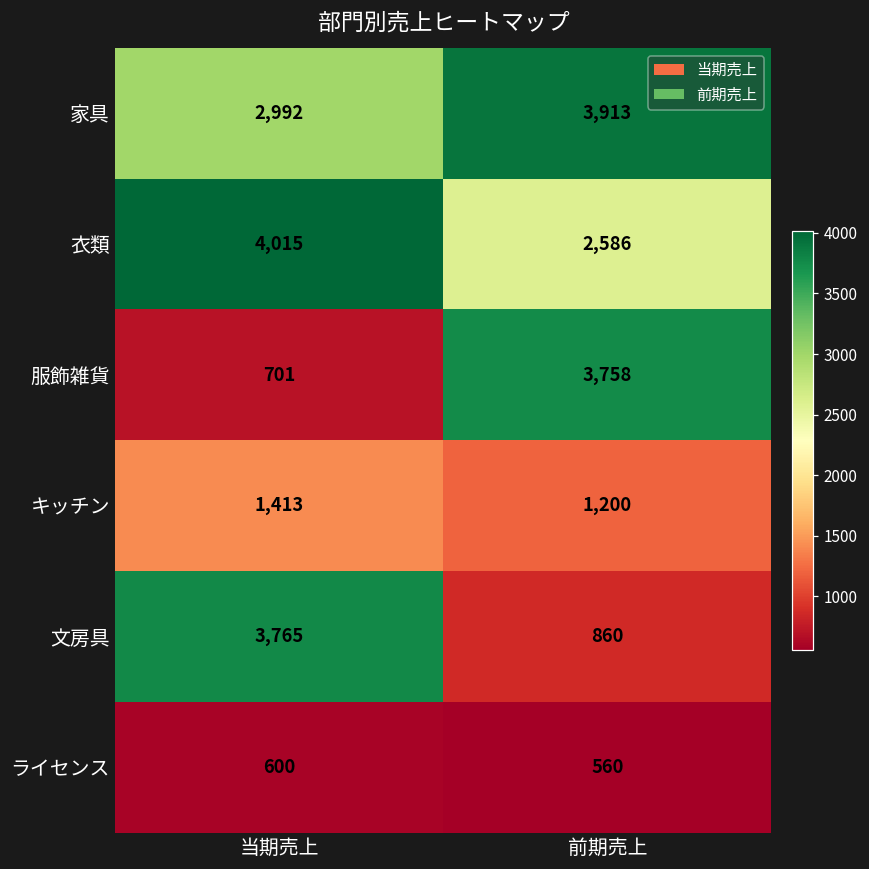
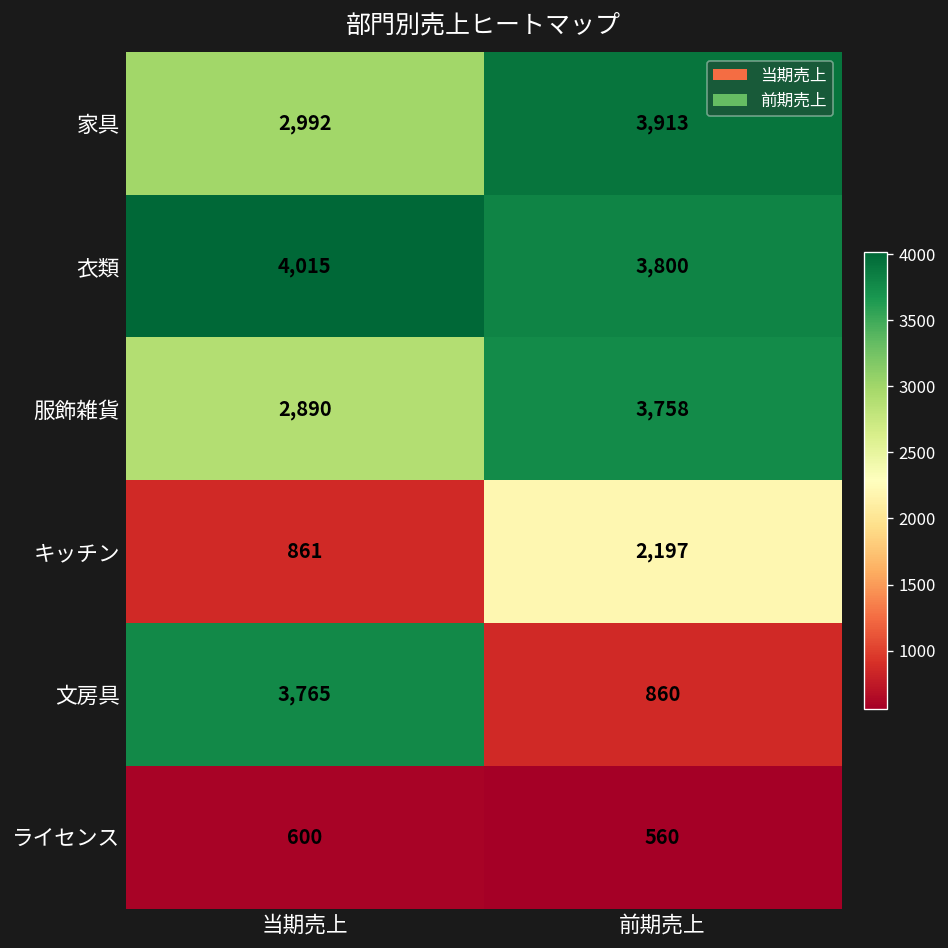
  {
    "家具": {
      "当期売上": "2,992",
      "前期売上": "3,913"
    },
    "衣類": {
      "当期売上": "4,015",
-     "前期売上": "2,586"
+     "前期売上": "3,800"
    },
    "服飾雑貨": {
-     "当期売上": "701",
+     "当期売上": "2,890",
      "前期売上": "3,758"
    },
    "キッチン": {
-     "当期売上": "1,413",
-     "前期売上": "1,200"
+     "当期売上": "861",
+     "前期売上": "2,197"
    },
    "文房具": {
      "当期売上": "3,765",
      "前期売上": "860"
    },
    "ライセンス": {
      "当期売上": "600",
      "前期売上": "560"
    }
  }
